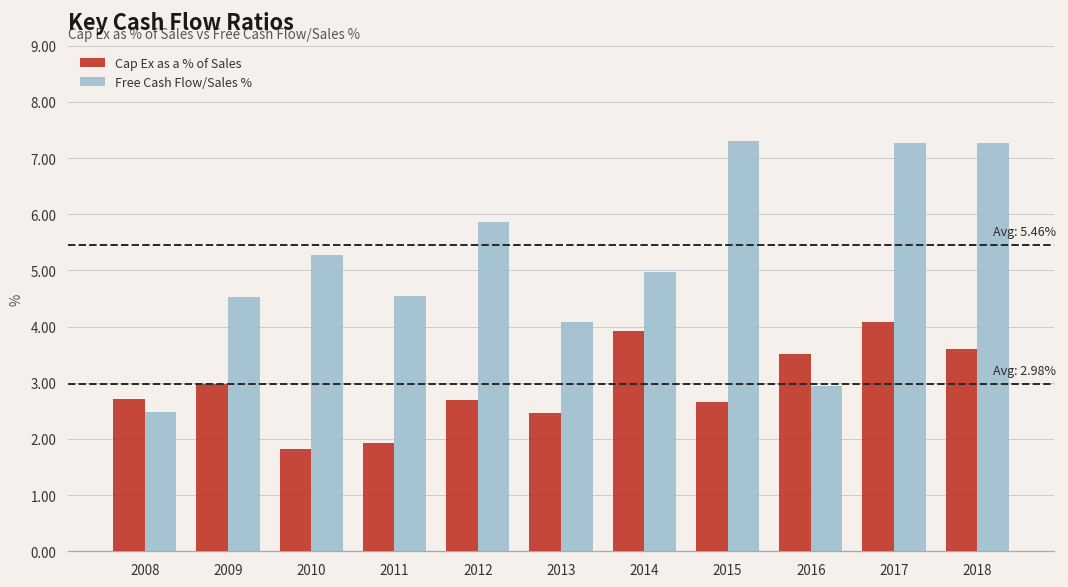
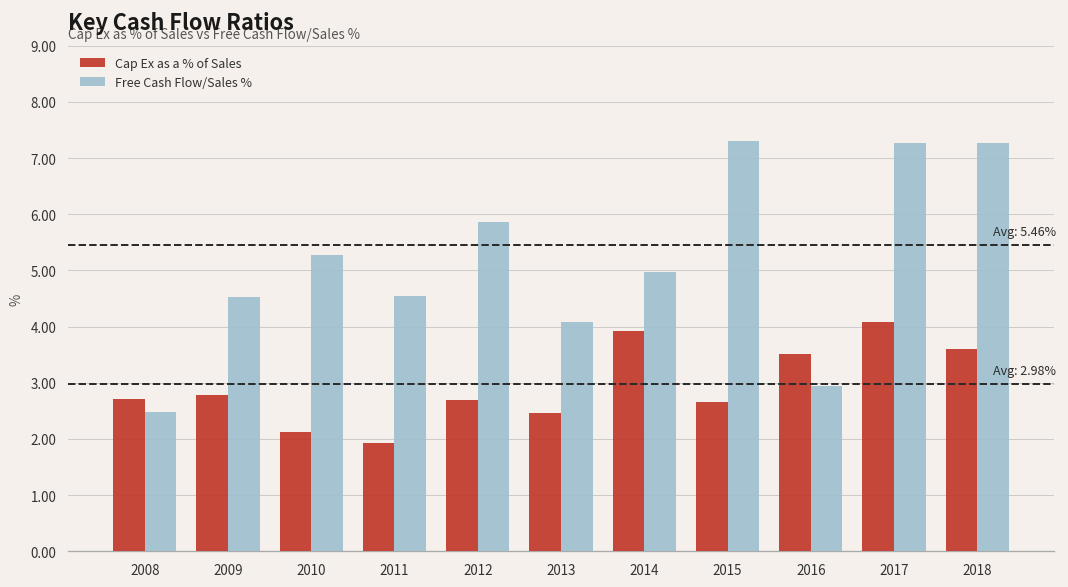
  {
    "Cap Ex as a % of Sales": {
      "2008": 2.7,
-     "2009": 3.0,
-     "2010": 1.8,
+     "2009": 2.8,
+     "2010": 2.1,
      "2011": 1.9,
      "2012": 2.7,
      "2013": 2.5,
      "2014": 3.9,
      "2015": 2.7,
      "2016": 3.5,
      "2017": 4.1,
      "2018": 3.6
    },
    "Free Cash Flow/Sales %": {
      "2008": 2.5,
      "2009": 4.5,
      "2010": 5.3,
      "2011": 4.5,
      "2012": 5.9,
      "2013": 4.1,
      "2014": 5.0,
      "2015": 7.3,
      "2016": 3.0,
      "2017": 7.3,
      "2018": 7.3
    }
  }
